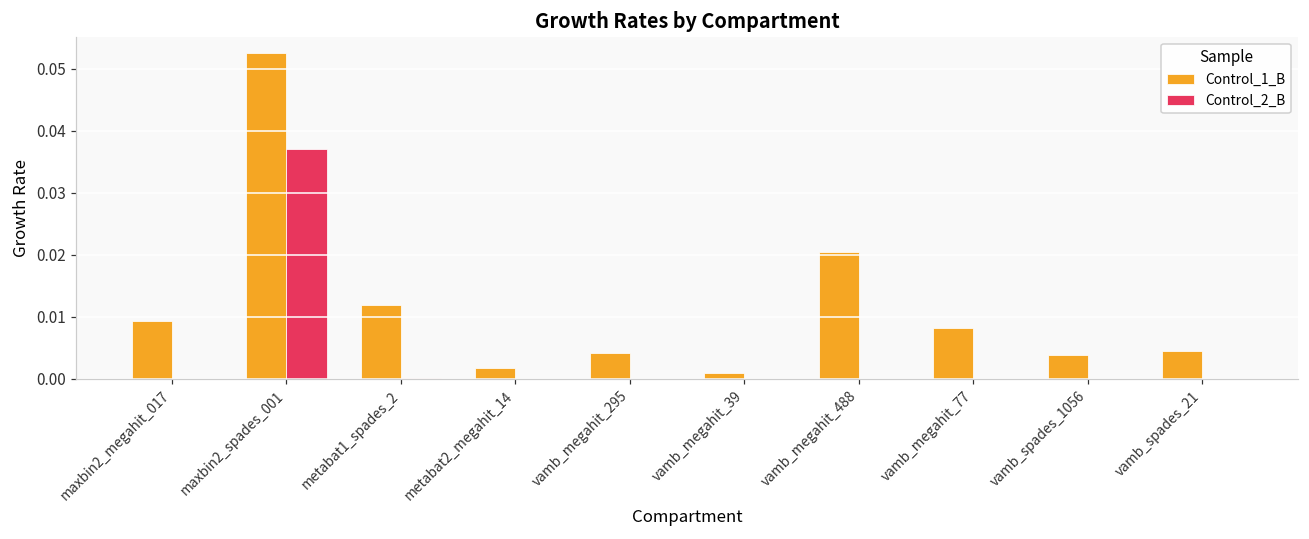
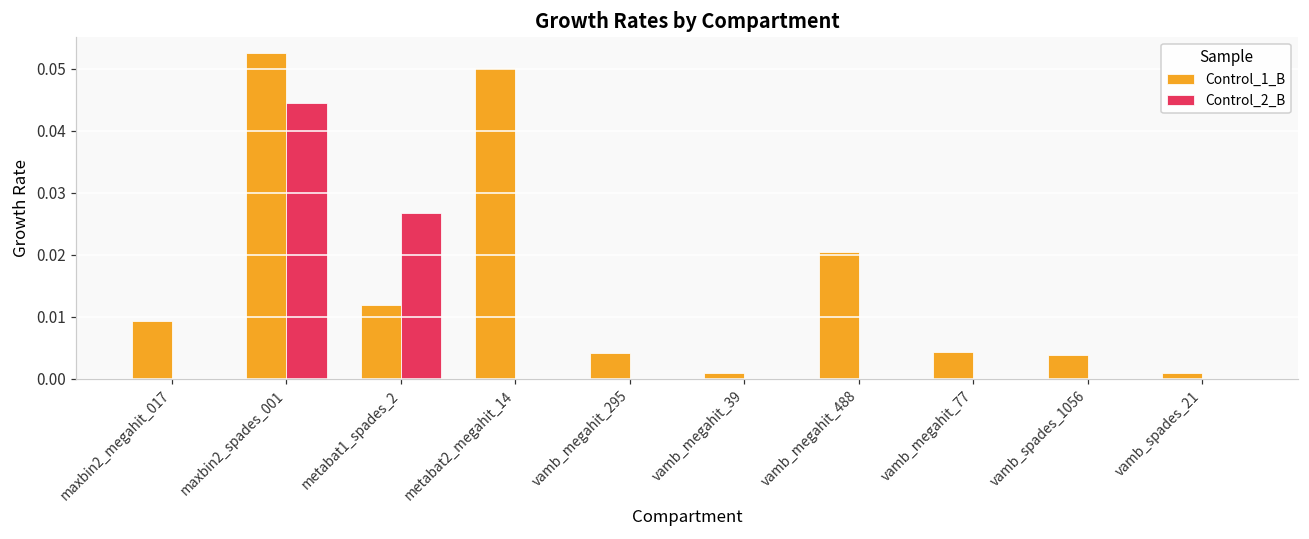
  {
    "Control_1_B": {
      "maxbin2_megahit_017": 0.009,
      "maxbin2_spades_001": 0.053,
      "metabat1_spades_2": 0.012,
-     "metabat2_megahit_14": 0.002,
+     "metabat2_megahit_14": 0.050,
      "vamb_megahit_295": 0.004,
      "vamb_megahit_39": 0.001,
      "vamb_megahit_488": 0.020,
-     "vamb_megahit_77": 0.008,
+     "vamb_megahit_77": 0.004,
      "vamb_spades_1056": 0.004,
-     "vamb_spades_21": 0.005
+     "vamb_spades_21": 0.001
    },
    "Control_2_B": {
      "maxbin2_megahit_017": 0.000,
-     "maxbin2_spades_001": 0.037,
-     "metabat1_spades_2": 0.000,
+     "maxbin2_spades_001": 0.044,
+     "metabat1_spades_2": 0.027,
      "metabat2_megahit_14": 0.000,
      "vamb_megahit_295": 0.000,
      "vamb_megahit_39": 0.000,
      "vamb_megahit_488": 0.000,
      "vamb_megahit_77": 0.000,
      "vamb_spades_1056": 0.000,
      "vamb_spades_21": 0.000
    }
  }
